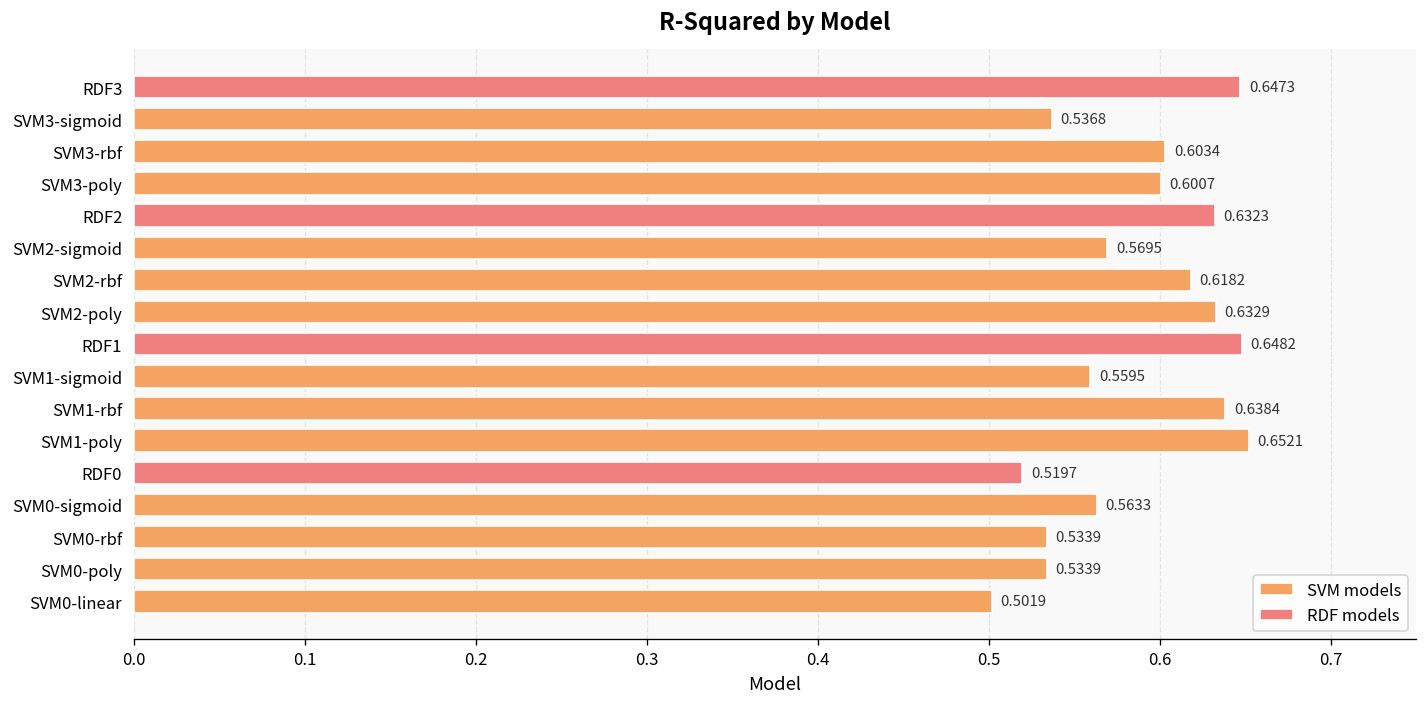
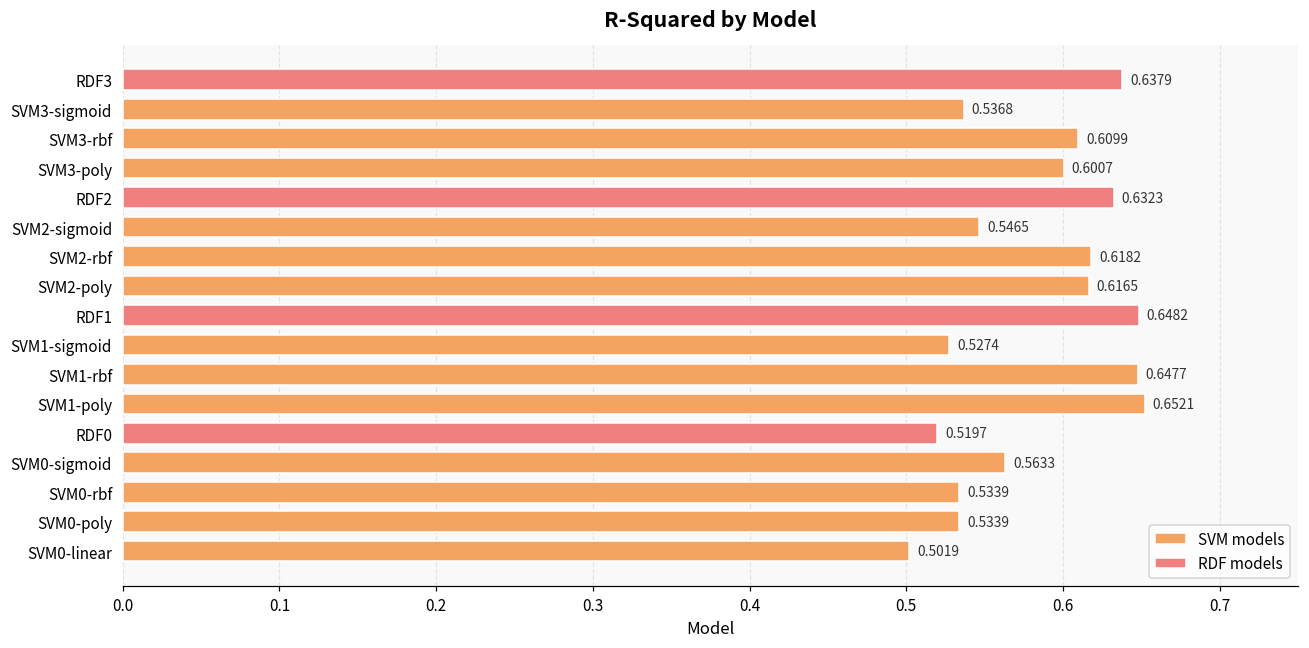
  {
-   "RDF3": 0.6473,
+   "RDF3": 0.6379,
    "SVM3-sigmoid": 0.5368,
-   "SVM3-rbf": 0.6034,
+   "SVM3-rbf": 0.6099,
    "SVM3-poly": 0.6007,
    "RDF2": 0.6323,
-   "SVM2-sigmoid": 0.5695,
+   "SVM2-sigmoid": 0.5465,
    "SVM2-rbf": 0.6182,
-   "SVM2-poly": 0.6329,
+   "SVM2-poly": 0.6165,
    "RDF1": 0.6482,
-   "SVM1-sigmoid": 0.5595,
-   "SVM1-rbf": 0.6384,
+   "SVM1-sigmoid": 0.5274,
+   "SVM1-rbf": 0.6477,
    "SVM1-poly": 0.6521,
    "RDF0": 0.5197,
    "SVM0-sigmoid": 0.5633,
    "SVM0-rbf": 0.5339,
    "SVM0-poly": 0.5339,
    "SVM0-linear": 0.5019
  }
